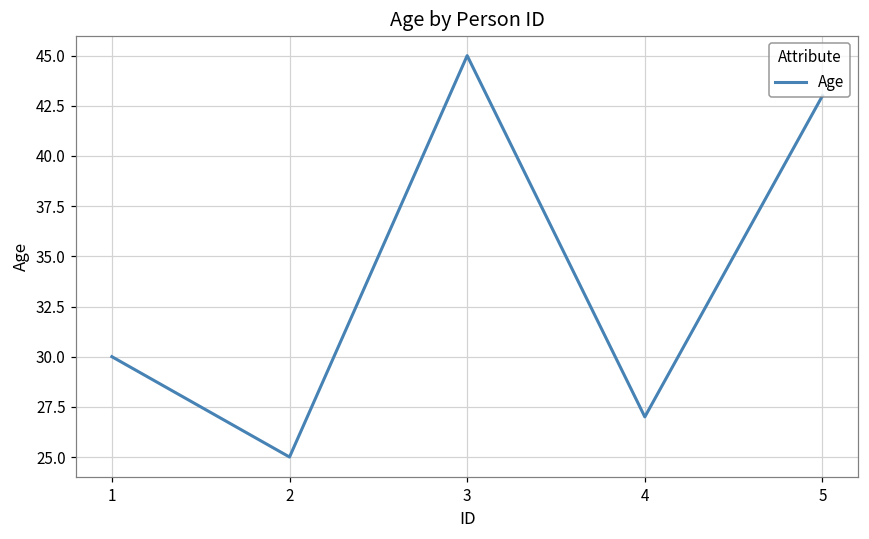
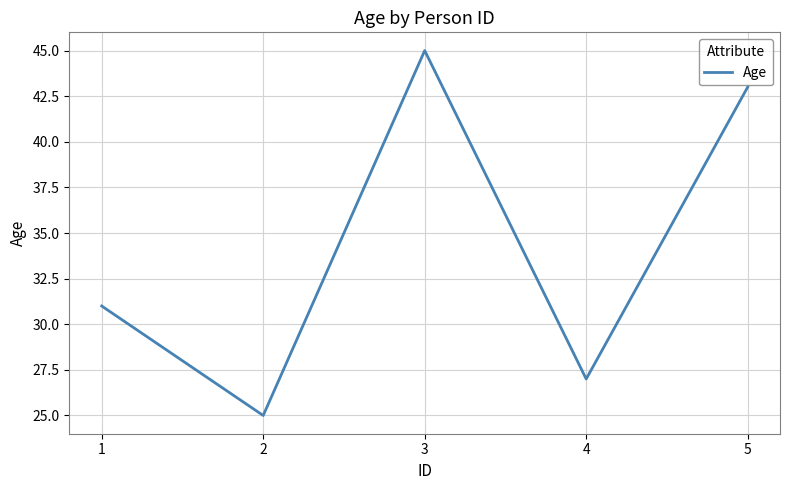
  {
-   "1": 30,
+   "1": 31,
    "2": 25,
    "3": 45,
    "4": 27,
    "5": 43
  }
